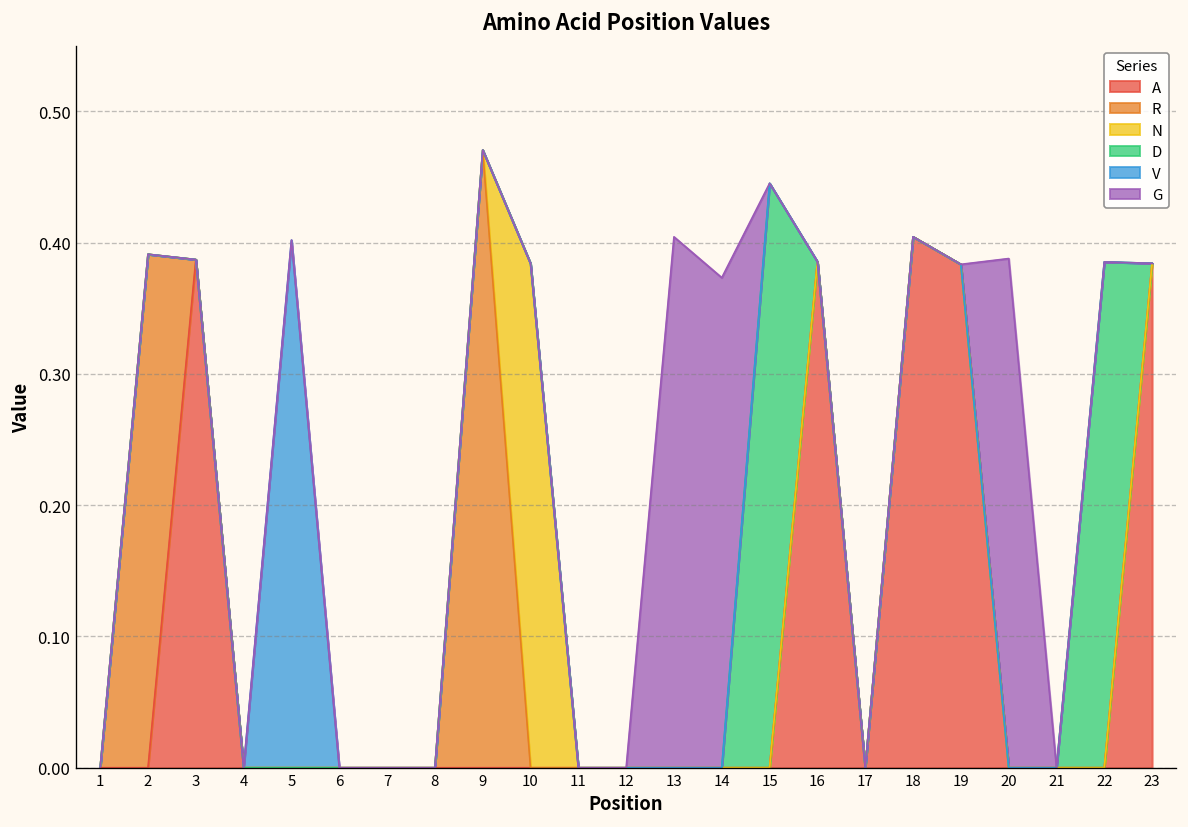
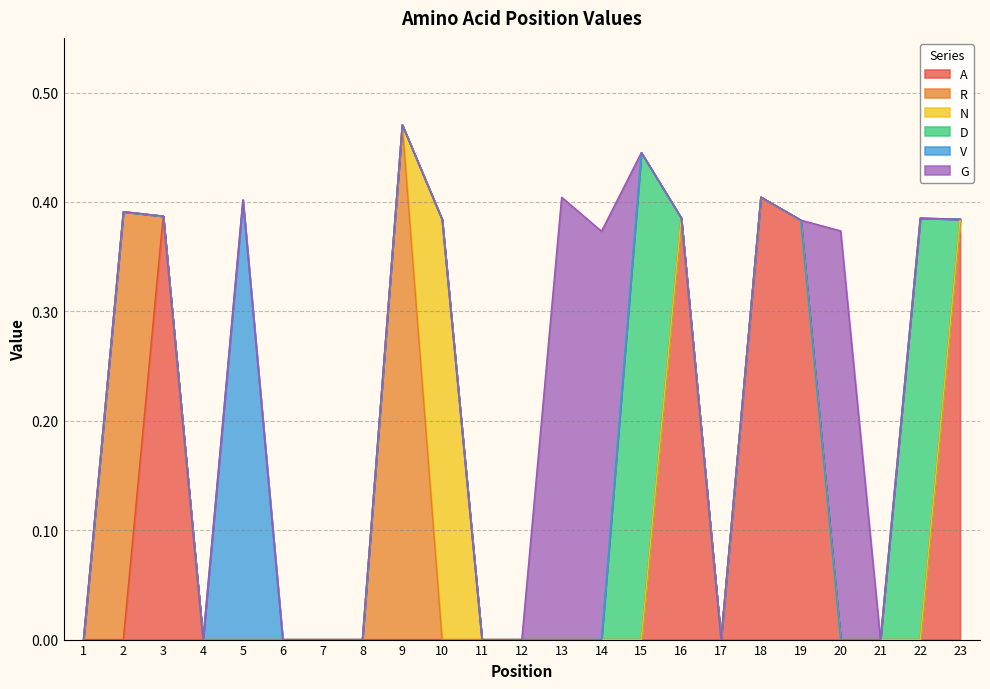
  {
    "G": {
      "13": 0.404,
      "14": 0.373,
-     "20": 0.388
+     "20": 0.374
    }
  }
